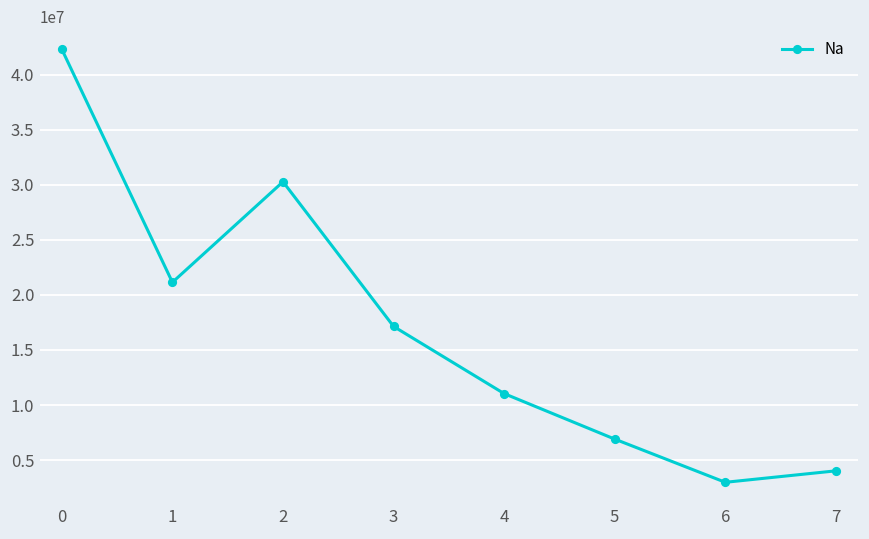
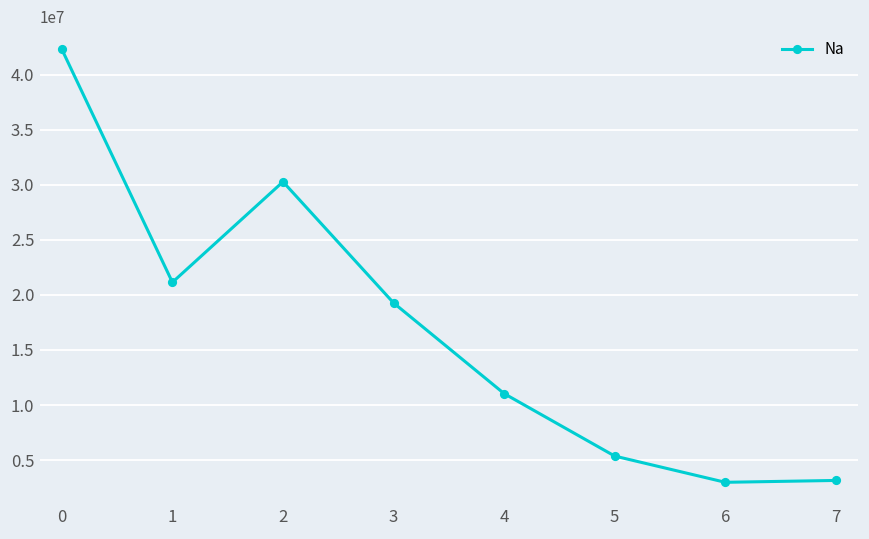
  {
    "0": 42300000,
    "1": 21100000,
    "2": 30300000,
-   "3": 17100000,
+   "3": 19300000,
    "4": 11000000,
-   "5": 6900000,
+   "5": 5400000,
    "6": 3000000,
-   "7": 4000000
+   "7": 3100000
  }
